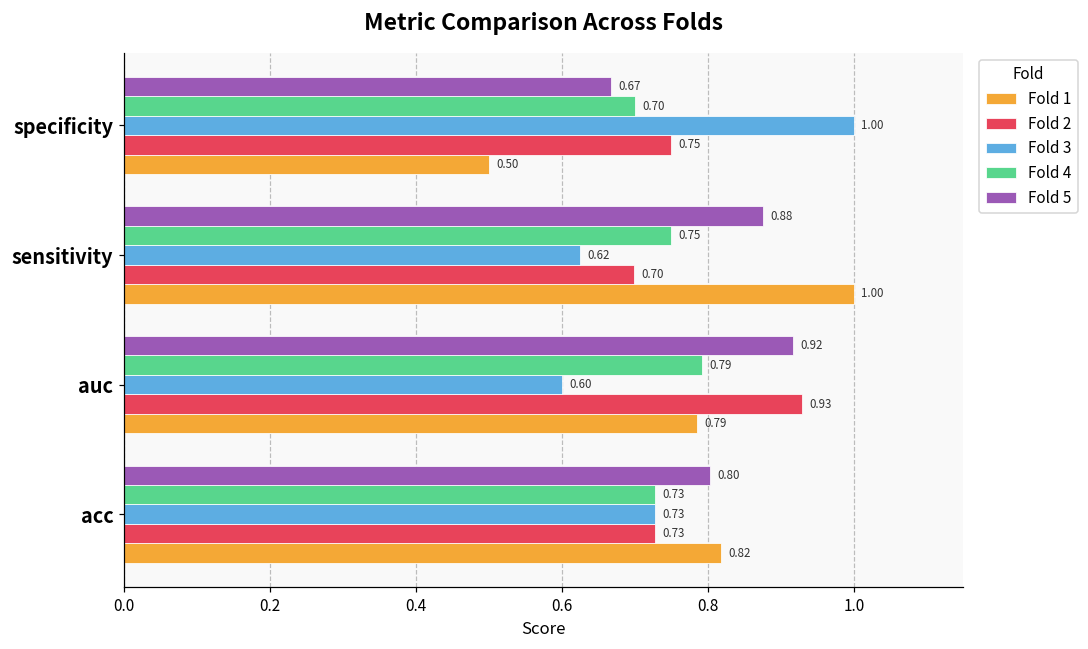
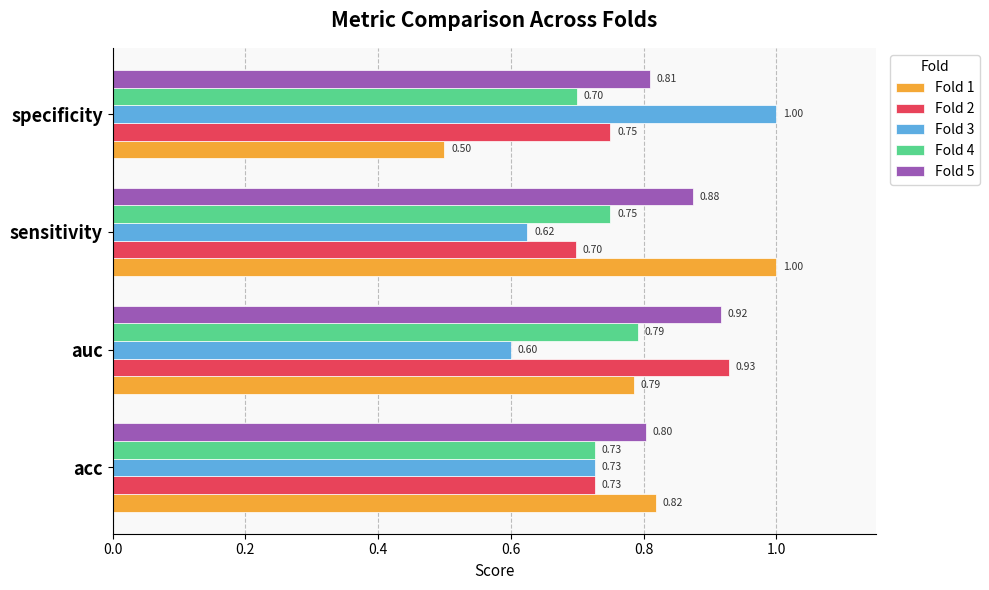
  {
    "Fold 1": {
      "specificity": 0.50,
      "sensitivity": 1.00,
      "auc": 0.79,
      "acc": 0.82
    },
    "Fold 2": {
      "specificity": 0.75,
      "sensitivity": 0.70,
      "auc": 0.93,
      "acc": 0.73
    },
    "Fold 3": {
      "specificity": 1.00,
      "sensitivity": 0.62,
      "auc": 0.60,
      "acc": 0.73
    },
    "Fold 4": {
      "specificity": 0.70,
      "sensitivity": 0.75,
      "auc": 0.79,
      "acc": 0.73
    },
    "Fold 5": {
-     "specificity": 0.67,
+     "specificity": 0.81,
      "sensitivity": 0.88,
      "auc": 0.92,
      "acc": 0.80
    }
  }
